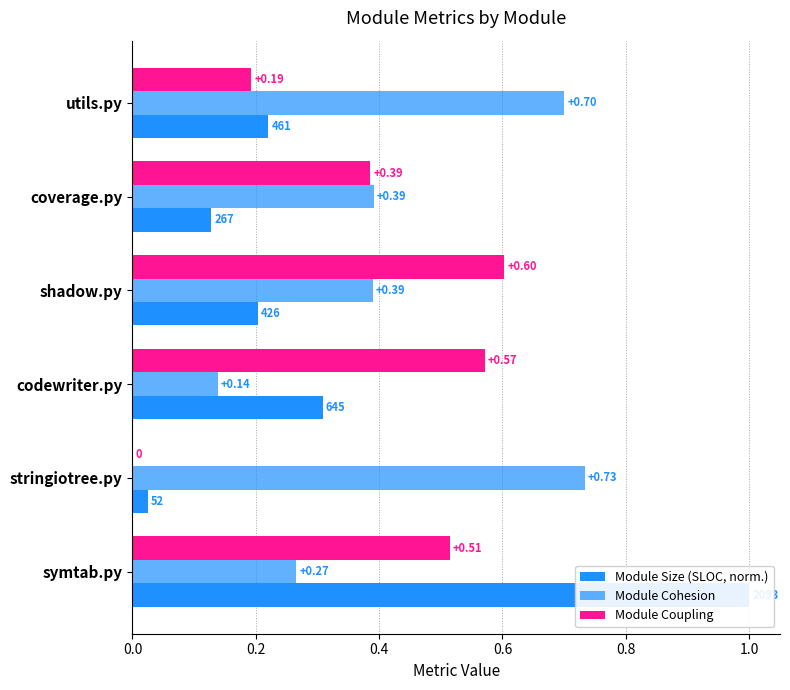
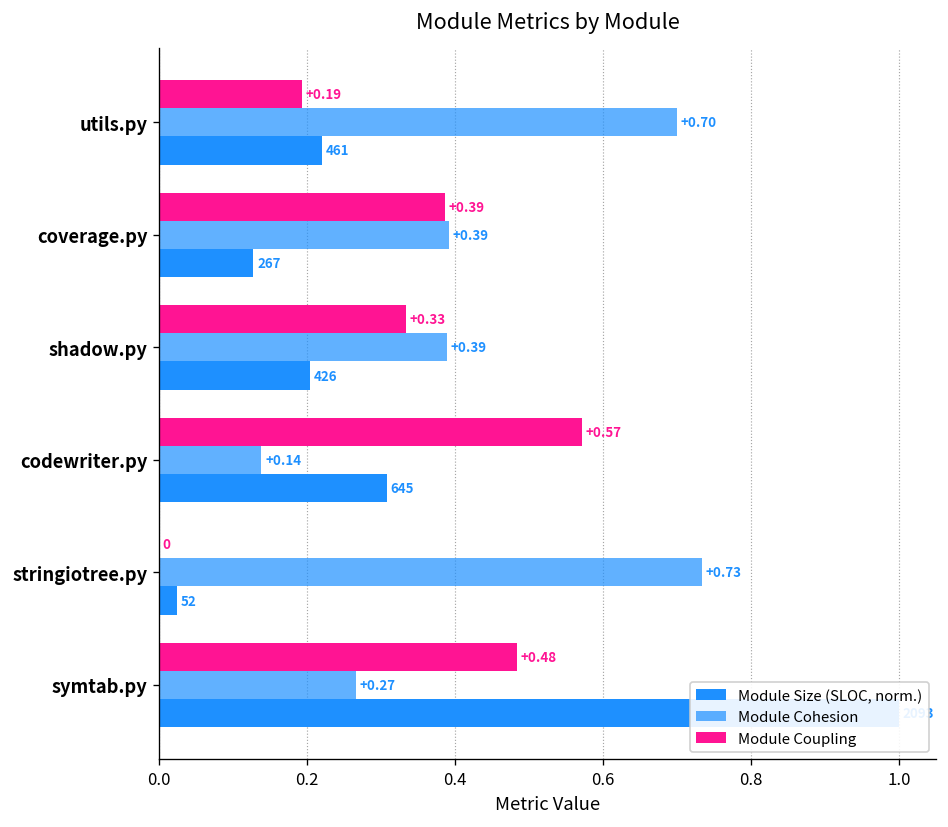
  {
    "Module Coupling": {
      "utils.py": "+0.19",
      "coverage.py": "+0.39",
-     "shadow.py": "+0.60",
+     "shadow.py": "+0.33",
      "codewriter.py": "+0.57",
      "stringiotree.py": "0",
-     "symtab.py": "+0.51"
+     "symtab.py": "+0.48"
    }
  }
